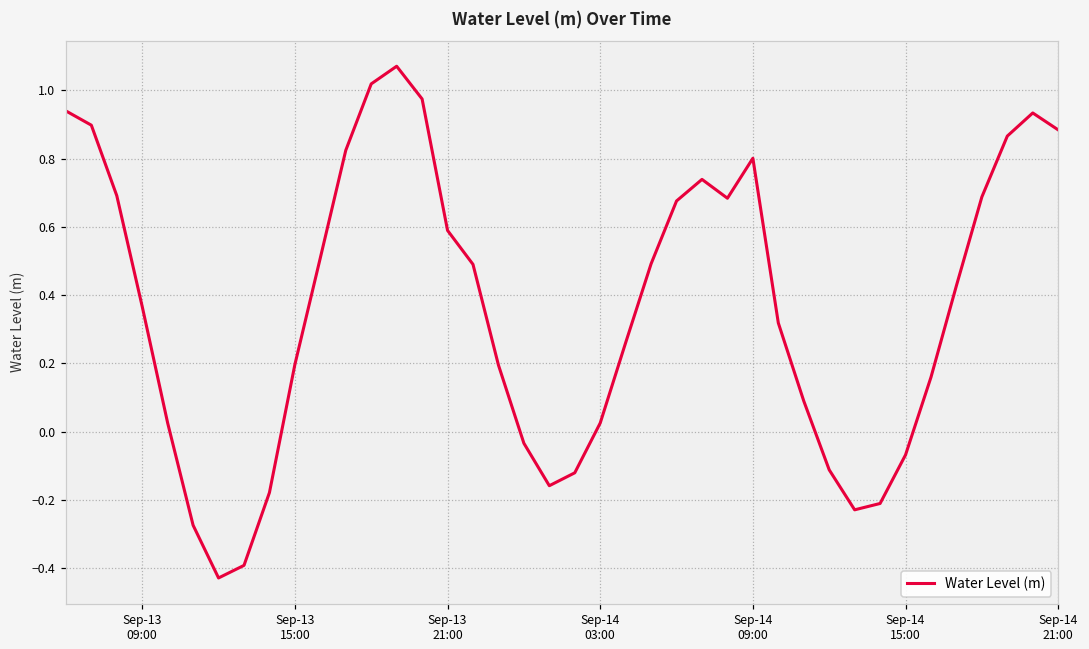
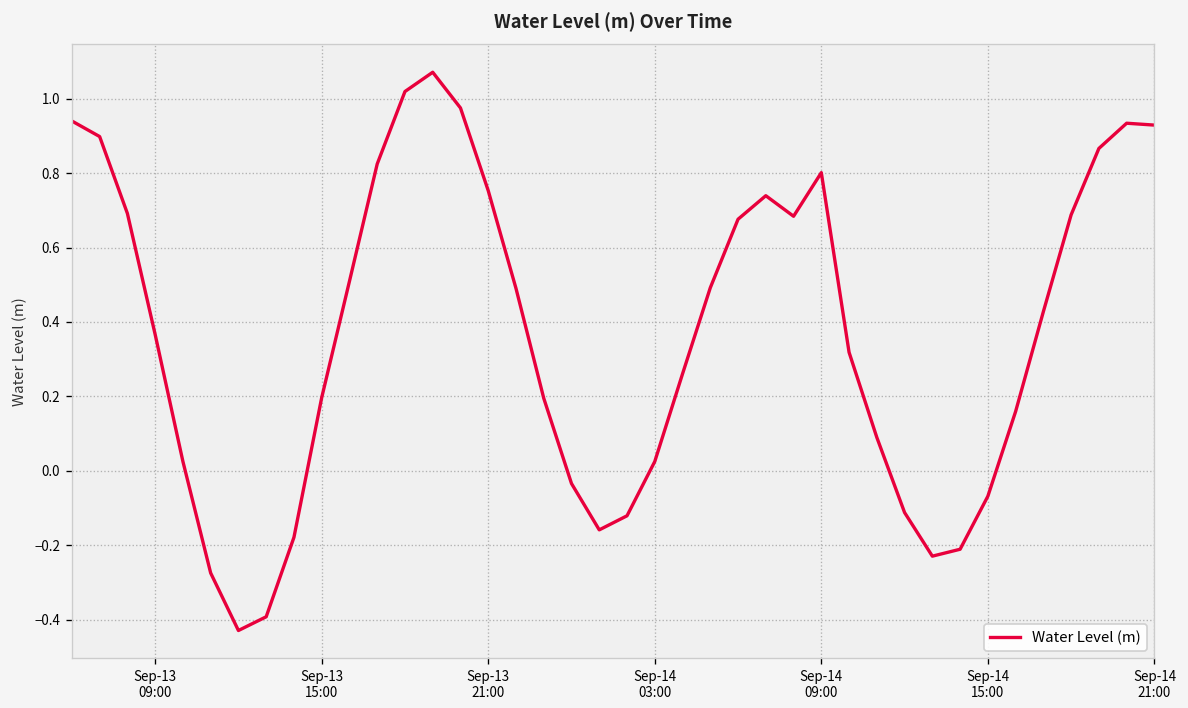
  {
    "Sep-13 09:00": 0.37,
    "Sep-13 15:00": 0.20,
-   "Sep-13 21:00": 0.59,
+   "Sep-13 21:00": 0.75,
    "Sep-14 03:00": 0.03,
    "Sep-14 09:00": 0.80,
    "Sep-14 15:00": -0.07,
-   "Sep-14 21:00": 0.88
+   "Sep-14 21:00": 0.93
  }
